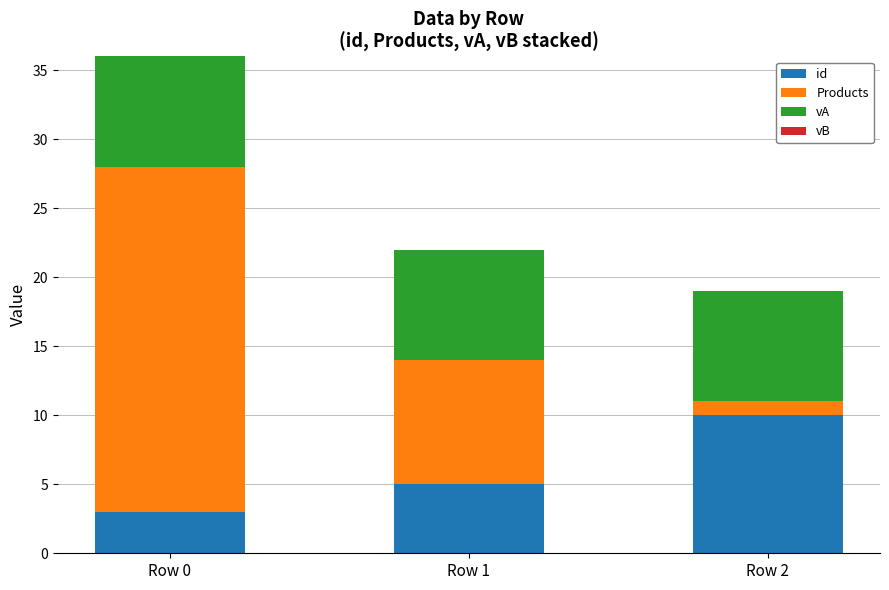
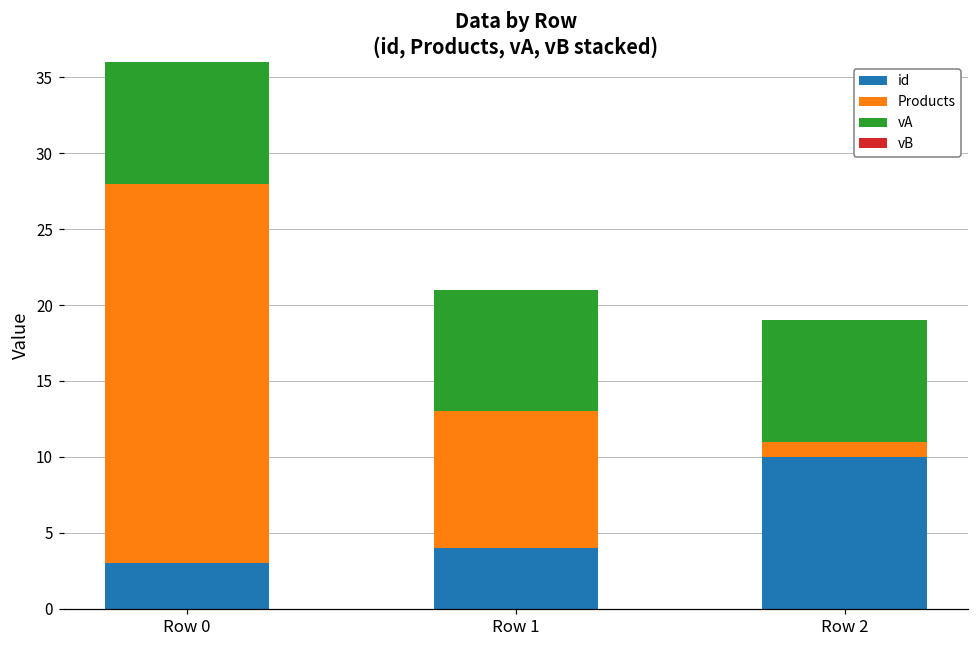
  {
    "id": {
      "Row 0": 3,
-     "Row 1": 5,
+     "Row 1": 4,
      "Row 2": 10
    },
    "Products": {
      "Row 0": 25,
      "Row 1": 9,
      "Row 2": 1
    }
  }
